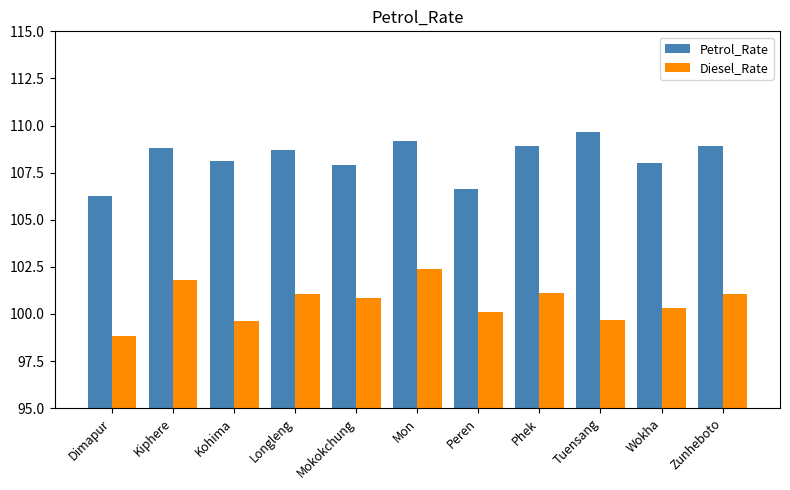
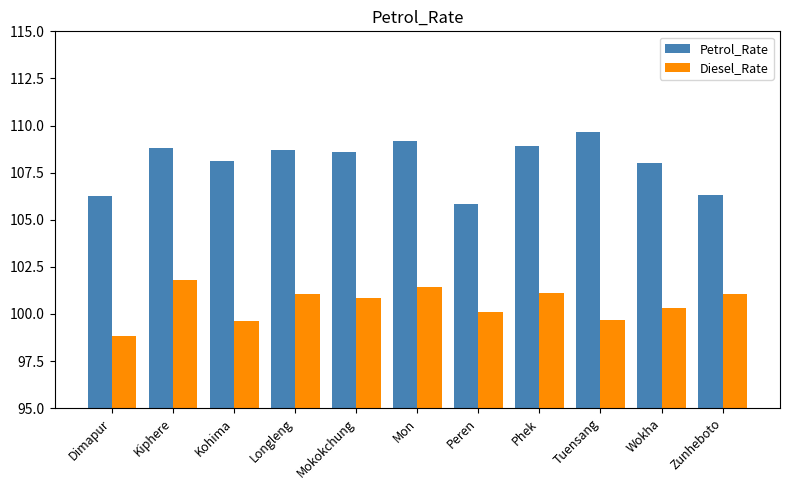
  {
    "Petrol_Rate": {
      "Dimapur": 106.3,
      "Kiphere": 108.8,
      "Kohima": 108.1,
      "Longleng": 108.7,
-     "Mokokchung": 107.9,
+     "Mokokchung": 108.6,
      "Mon": 109.2,
-     "Peren": 106.7,
+     "Peren": 105.8,
      "Phek": 108.9,
      "Tuensang": 109.7,
      "Wokha": 108.0,
-     "Zunheboto": 108.9
+     "Zunheboto": 106.3
    },
    "Diesel_Rate": {
      "Dimapur": 98.8,
      "Kiphere": 101.8,
      "Kohima": 99.6,
      "Longleng": 101.1,
      "Mokokchung": 100.9,
-     "Mon": 102.4,
+     "Mon": 101.4,
      "Peren": 100.1,
      "Phek": 101.1,
      "Tuensang": 99.7,
      "Wokha": 100.3,
      "Zunheboto": 101.1
    }
  }
